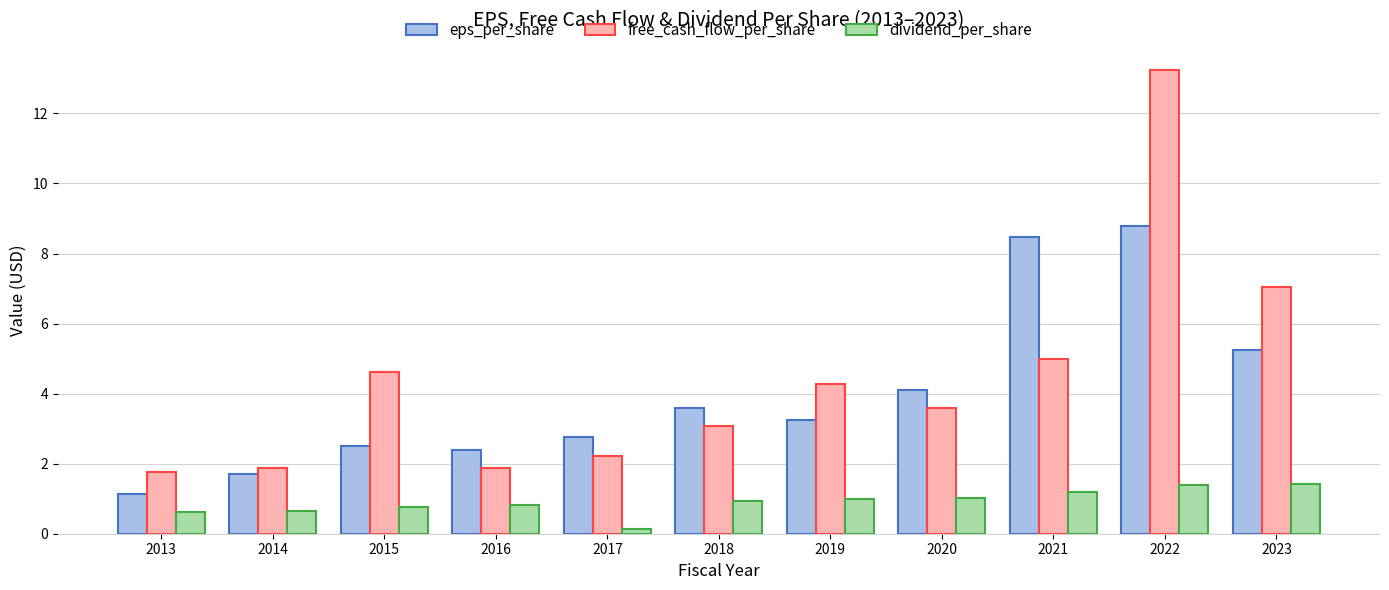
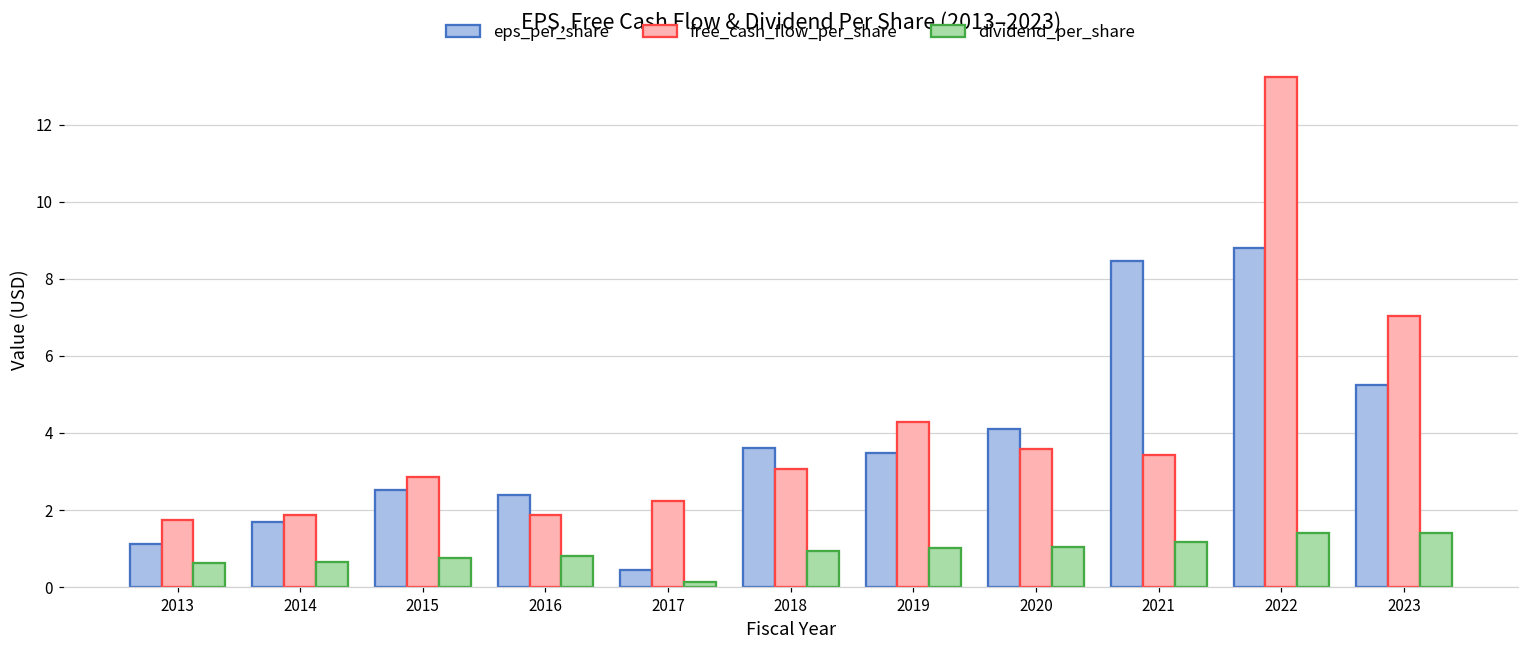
  {
    "eps_per_share": {
      "2013": 1.1,
      "2014": 1.7,
      "2015": 2.5,
      "2016": 2.4,
-     "2017": 2.8,
+     "2017": 0.5,
      "2018": 3.6,
-     "2019": 3.2,
+     "2019": 3.5,
      "2020": 4.1,
      "2021": 8.5,
      "2022": 8.8,
      "2023": 5.2
    },
    "free_cash_flow_per_share": {
      "2013": 1.7,
      "2014": 1.9,
-     "2015": 4.6,
+     "2015": 2.9,
      "2016": 1.9,
      "2017": 2.2,
      "2018": 3.1,
      "2019": 4.3,
      "2020": 3.6,
-     "2021": 5.0,
+     "2021": 3.4,
      "2022": 13.2,
      "2023": 7.0
    },
    "dividend_per_share": {
      "2013": 0.6,
      "2014": 0.7,
      "2015": 0.8,
      "2016": 0.8,
      "2017": 0.1,
      "2018": 0.9,
      "2019": 1.0,
      "2020": 1.0,
      "2021": 1.2,
      "2022": 1.4,
      "2023": 1.4
    }
  }
